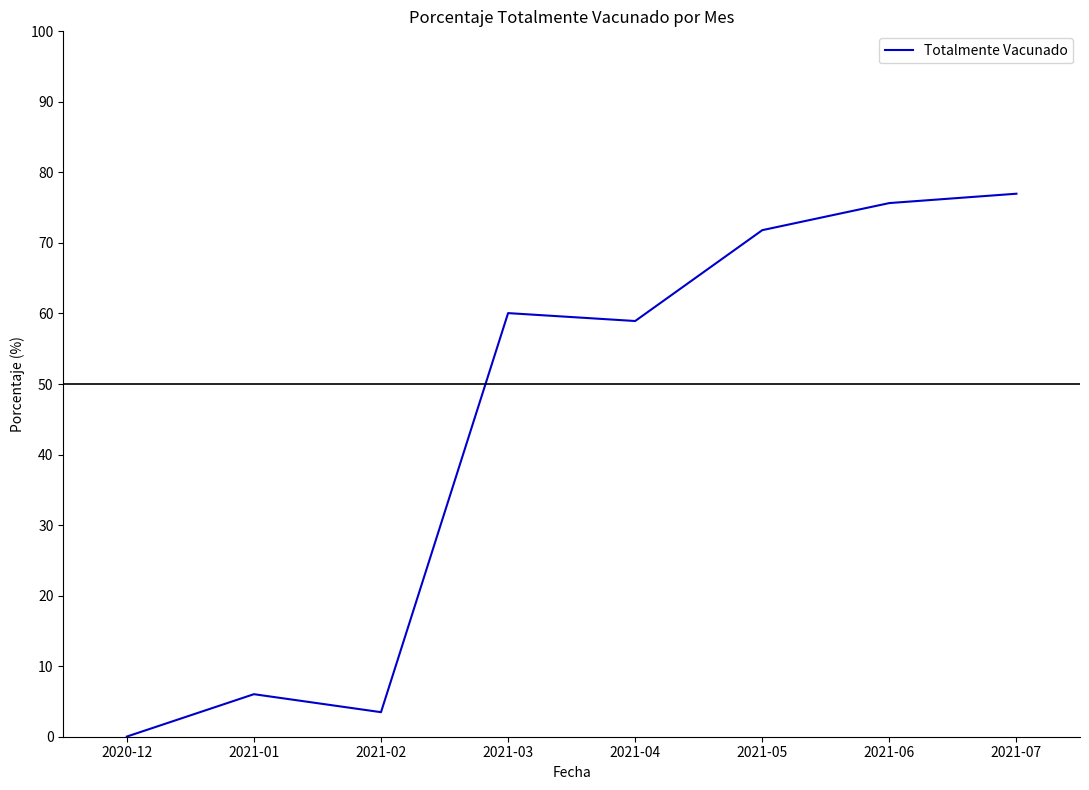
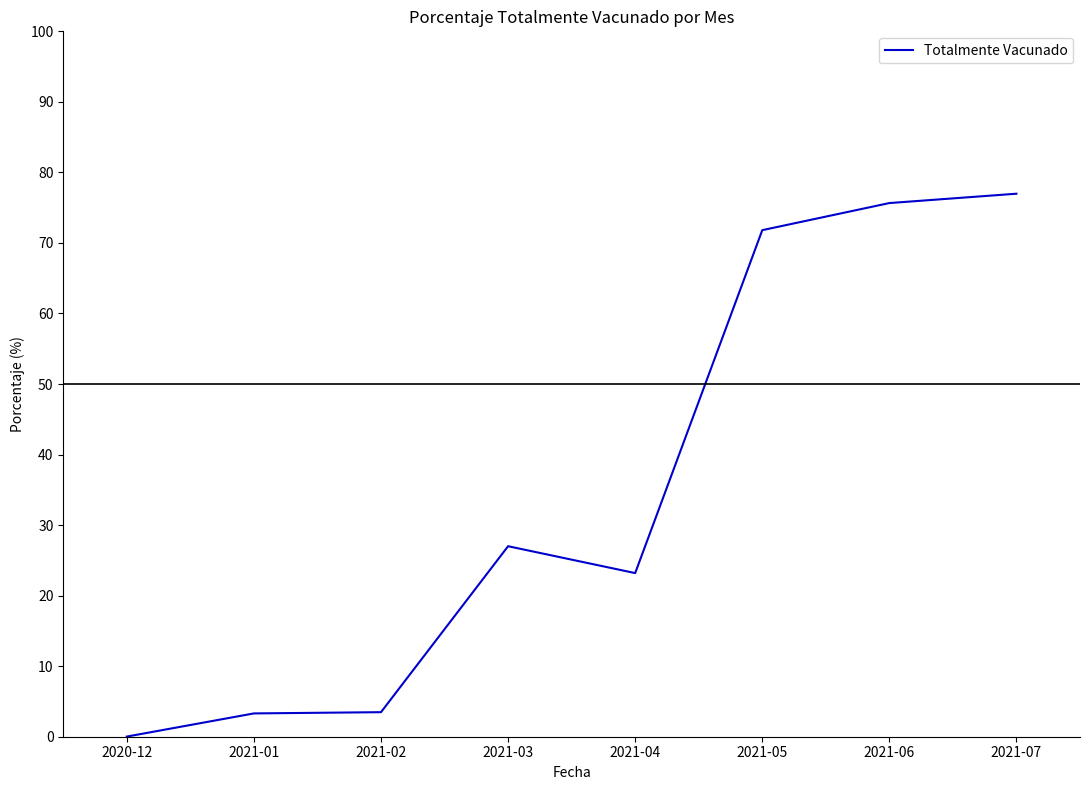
  {
    "2020-12": 0,
-   "2021-01": 6,
+   "2021-01": 3,
    "2021-02": 3,
-   "2021-03": 60,
-   "2021-04": 59,
+   "2021-03": 27,
+   "2021-04": 23,
    "2021-05": 72,
    "2021-06": 76,
    "2021-07": 77
  }
